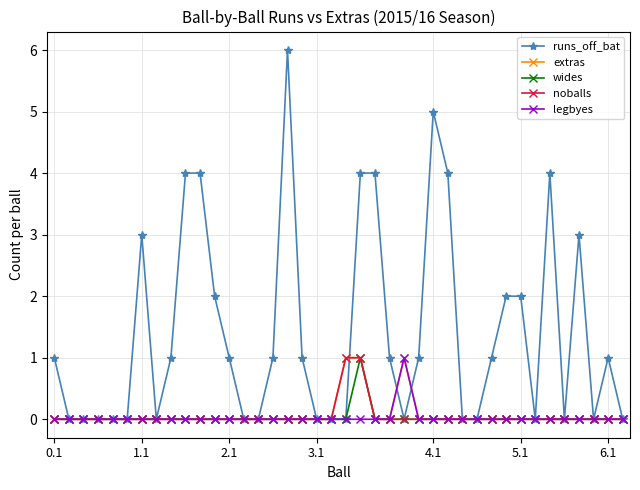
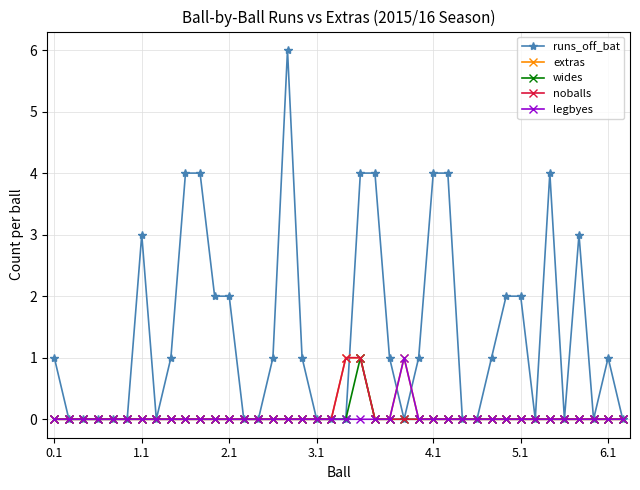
  {
    "runs_off_bat": {
      "0.1": 1,
      "1.1": 3,
-     "2.1": 1,
-     "4.1": 5,
+     "2.1": 2,
+     "4.1": 4,
      "5.1": 2,
      "6.1": 1
    }
  }
